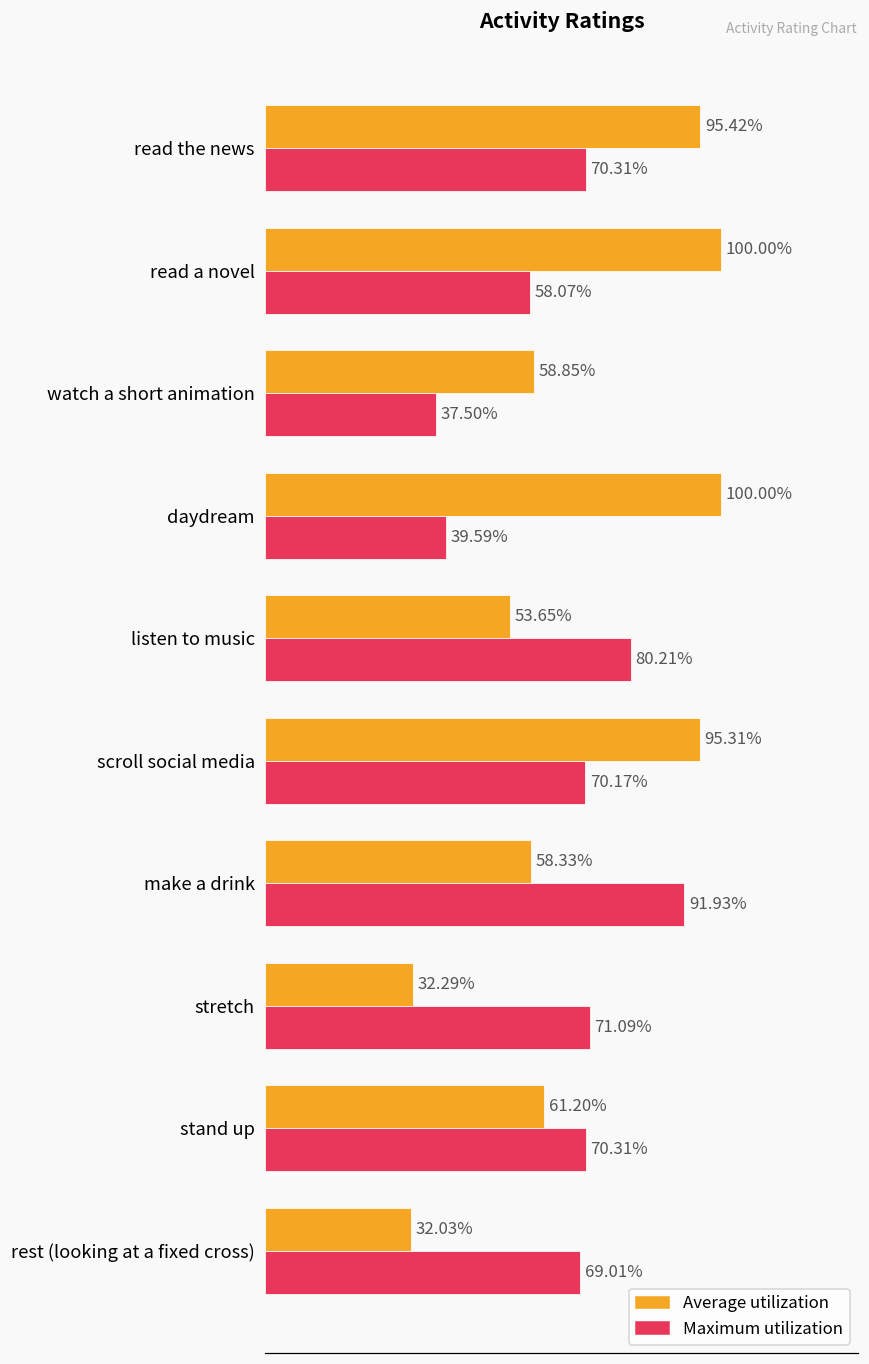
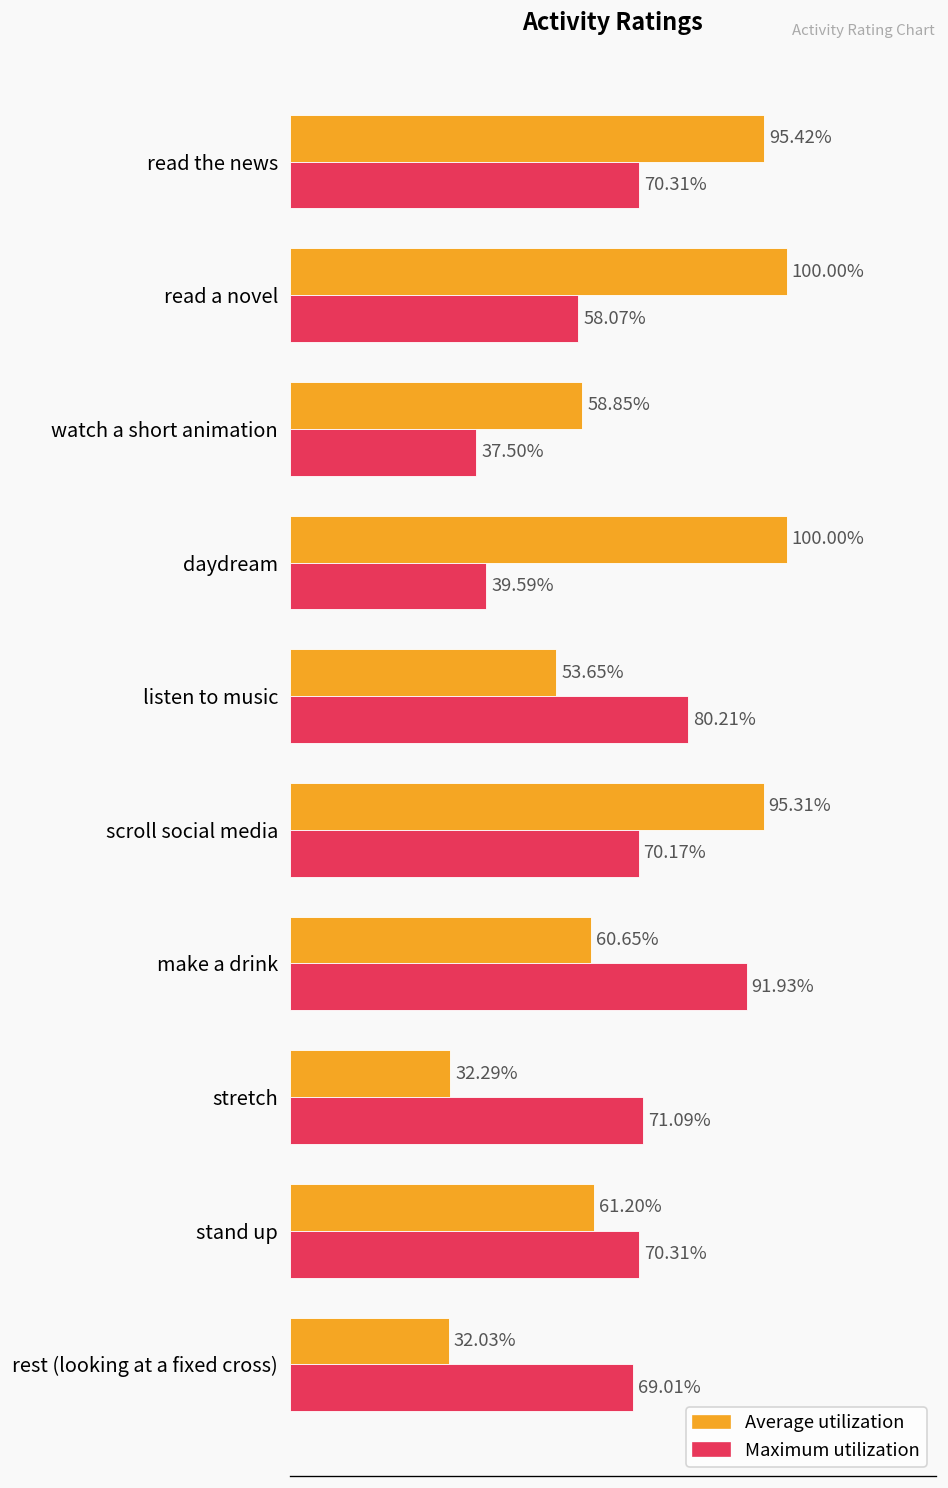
  {
    "Average utilization": {
      "read the news": "95.42%",
      "read a novel": "100.00%",
      "watch a short animation": "58.85%",
      "daydream": "100.00%",
      "listen to music": "53.65%",
      "scroll social media": "95.31%",
-     "make a drink": "58.33%",
+     "make a drink": "60.65%",
      "stretch": "32.29%",
      "stand up": "61.20%",
      "rest (looking at a fixed cross)": "32.03%"
    },
    "Maximum utilization": {
      "read the news": "70.31%",
      "read a novel": "58.07%",
      "watch a short animation": "37.50%",
      "daydream": "39.59%",
      "listen to music": "80.21%",
      "scroll social media": "70.17%",
      "make a drink": "91.93%",
      "stretch": "71.09%",
      "stand up": "70.31%",
      "rest (looking at a fixed cross)": "69.01%"
    }
  }
